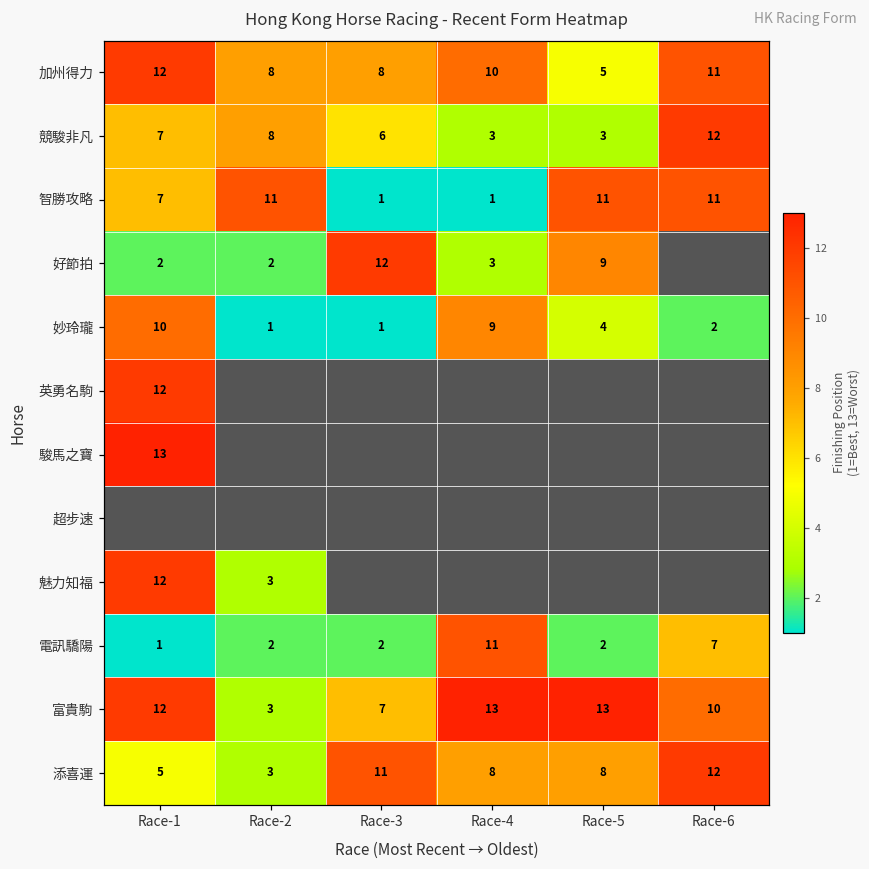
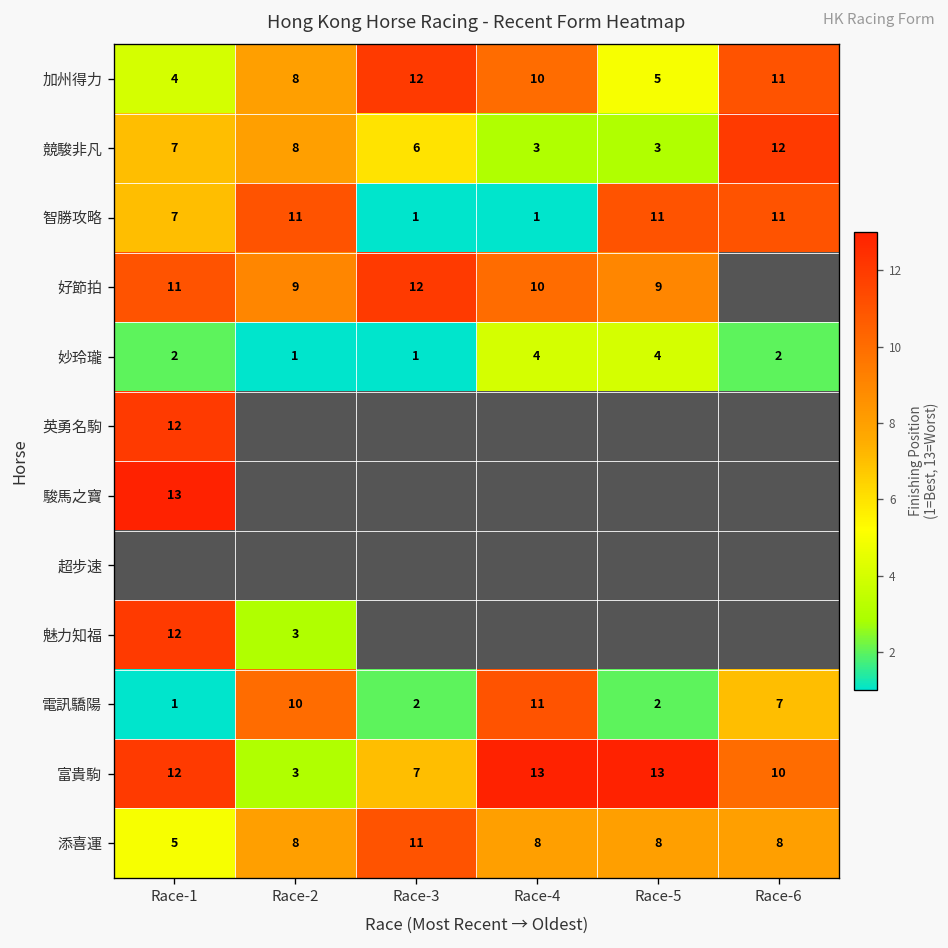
  {
    "加州得力": {
-     "Race-1": 12,
+     "Race-1": 4,
      "Race-2": 8,
-     "Race-3": 8,
+     "Race-3": 12,
      "Race-4": 10,
      "Race-5": 5,
      "Race-6": 11
    },
    "競駿非凡": {
      "Race-1": 7,
      "Race-2": 8,
      "Race-3": 6,
      "Race-4": 3,
      "Race-5": 3,
      "Race-6": 12
    },
    "智勝攻略": {
      "Race-1": 7,
      "Race-2": 11,
      "Race-3": 1,
      "Race-4": 1,
      "Race-5": 11,
      "Race-6": 11
    },
    "好節拍": {
-     "Race-1": 2,
-     "Race-2": 2,
+     "Race-1": 11,
+     "Race-2": 9,
      "Race-3": 12,
-     "Race-4": 3,
+     "Race-4": 10,
      "Race-5": 9
    },
    "妙玲瓏": {
-     "Race-1": 10,
+     "Race-1": 2,
      "Race-2": 1,
      "Race-3": 1,
-     "Race-4": 9,
+     "Race-4": 4,
      "Race-5": 4,
      "Race-6": 2
    },
    "英勇名駒": {
      "Race-1": 12
    },
    "駿馬之寶": {
      "Race-1": 13
    },
    "魅力知福": {
      "Race-1": 12,
      "Race-2": 3
    },
    "電訊驕陽": {
      "Race-1": 1,
-     "Race-2": 2,
+     "Race-2": 10,
      "Race-3": 2,
      "Race-4": 11,
      "Race-5": 2,
      "Race-6": 7
    },
    "富貴駒": {
      "Race-1": 12,
      "Race-2": 3,
      "Race-3": 7,
      "Race-4": 13,
      "Race-5": 13,
      "Race-6": 10
    },
    "添喜運": {
      "Race-1": 5,
-     "Race-2": 3,
+     "Race-2": 8,
      "Race-3": 11,
      "Race-4": 8,
      "Race-5": 8,
-     "Race-6": 12
+     "Race-6": 8
    }
  }
